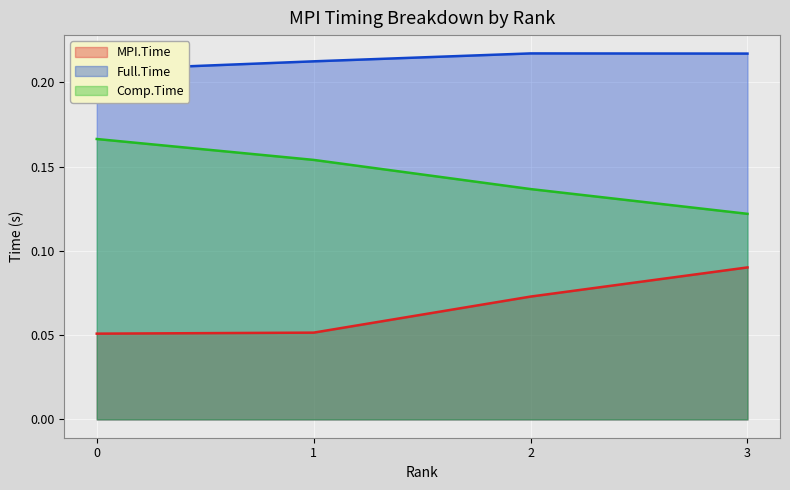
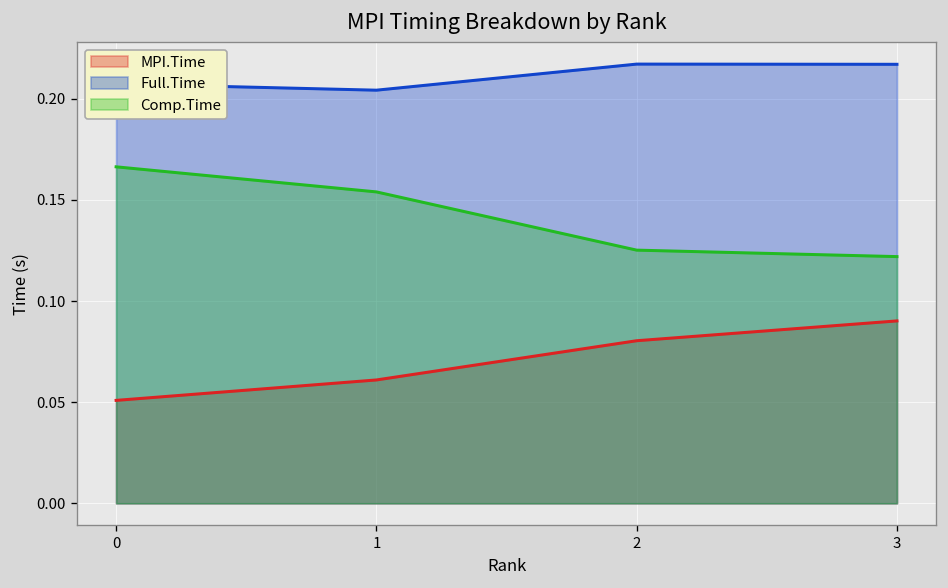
  {
    "MPI.Time": {
      "0": 0.051,
-     "1": 0.052,
-     "2": 0.073,
+     "1": 0.061,
+     "2": 0.080,
      "3": 0.090
    },
    "Full.Time": {
-     "1": 0.213,
+     "1": 0.204,
      "2": 0.217,
      "3": 0.217
    },
    "Comp.Time": {
      "0": 0.166,
      "1": 0.154,
-     "2": 0.137,
+     "2": 0.125,
      "3": 0.122
    }
  }
